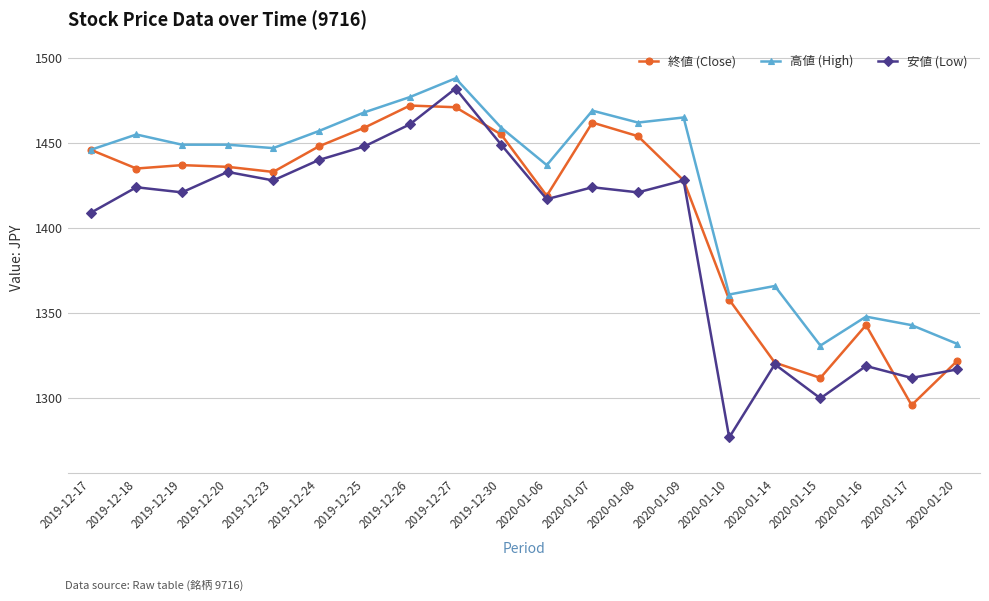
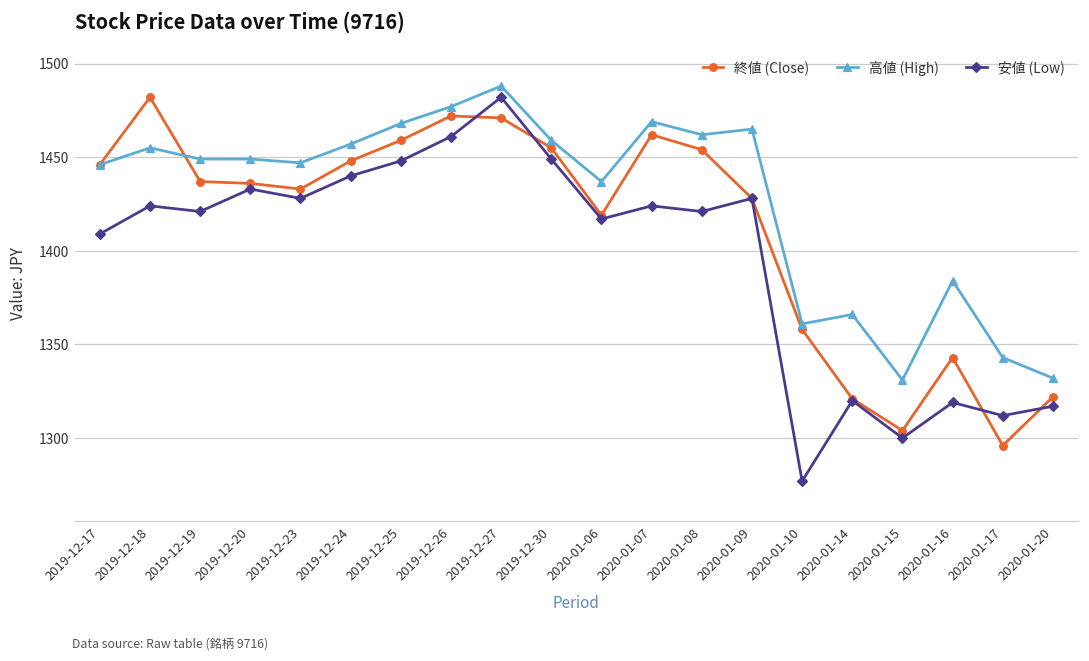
  {
    "終値 (Close)": {
-     "2019-12-18": 1435,
+     "2019-12-18": 1482,
      "2019-12-19": 1437,
      "2019-12-20": 1436,
      "2019-12-23": 1433,
      "2019-12-24": 1448,
      "2019-12-25": 1459,
      "2019-12-26": 1472,
      "2019-12-27": 1471,
      "2019-12-30": 1455,
      "2020-01-06": 1419,
      "2020-01-07": 1462,
      "2020-01-08": 1454,
      "2020-01-10": 1358,
-     "2020-01-15": 1312,
+     "2020-01-15": 1304,
      "2020-01-16": 1343,
      "2020-01-17": 1296,
      "2020-01-20": 1322
    },
    "高値 (High)": {
      "2019-12-18": 1455,
      "2019-12-19": 1449,
      "2019-12-20": 1449,
      "2019-12-23": 1447,
      "2019-12-24": 1457,
      "2019-12-25": 1468,
      "2019-12-26": 1477,
      "2019-12-27": 1488,
      "2019-12-30": 1459,
      "2020-01-06": 1437,
      "2020-01-07": 1469,
      "2020-01-08": 1462,
      "2020-01-09": 1465,
      "2020-01-10": 1361,
      "2020-01-14": 1366,
      "2020-01-15": 1331,
-     "2020-01-16": 1348,
+     "2020-01-16": 1384,
      "2020-01-17": 1343,
      "2020-01-20": 1332
    },
    "安値 (Low)": {
      "2019-12-17": 1409,
      "2019-12-18": 1424,
      "2019-12-19": 1421,
      "2019-12-20": 1433,
      "2019-12-23": 1428,
      "2019-12-24": 1440,
      "2019-12-25": 1448,
      "2019-12-26": 1461,
      "2019-12-27": 1482,
      "2019-12-30": 1449,
      "2020-01-06": 1417,
      "2020-01-07": 1424,
      "2020-01-08": 1421,
      "2020-01-10": 1277,
      "2020-01-15": 1300,
      "2020-01-16": 1319,
      "2020-01-17": 1312,
      "2020-01-20": 1317
    }
  }
